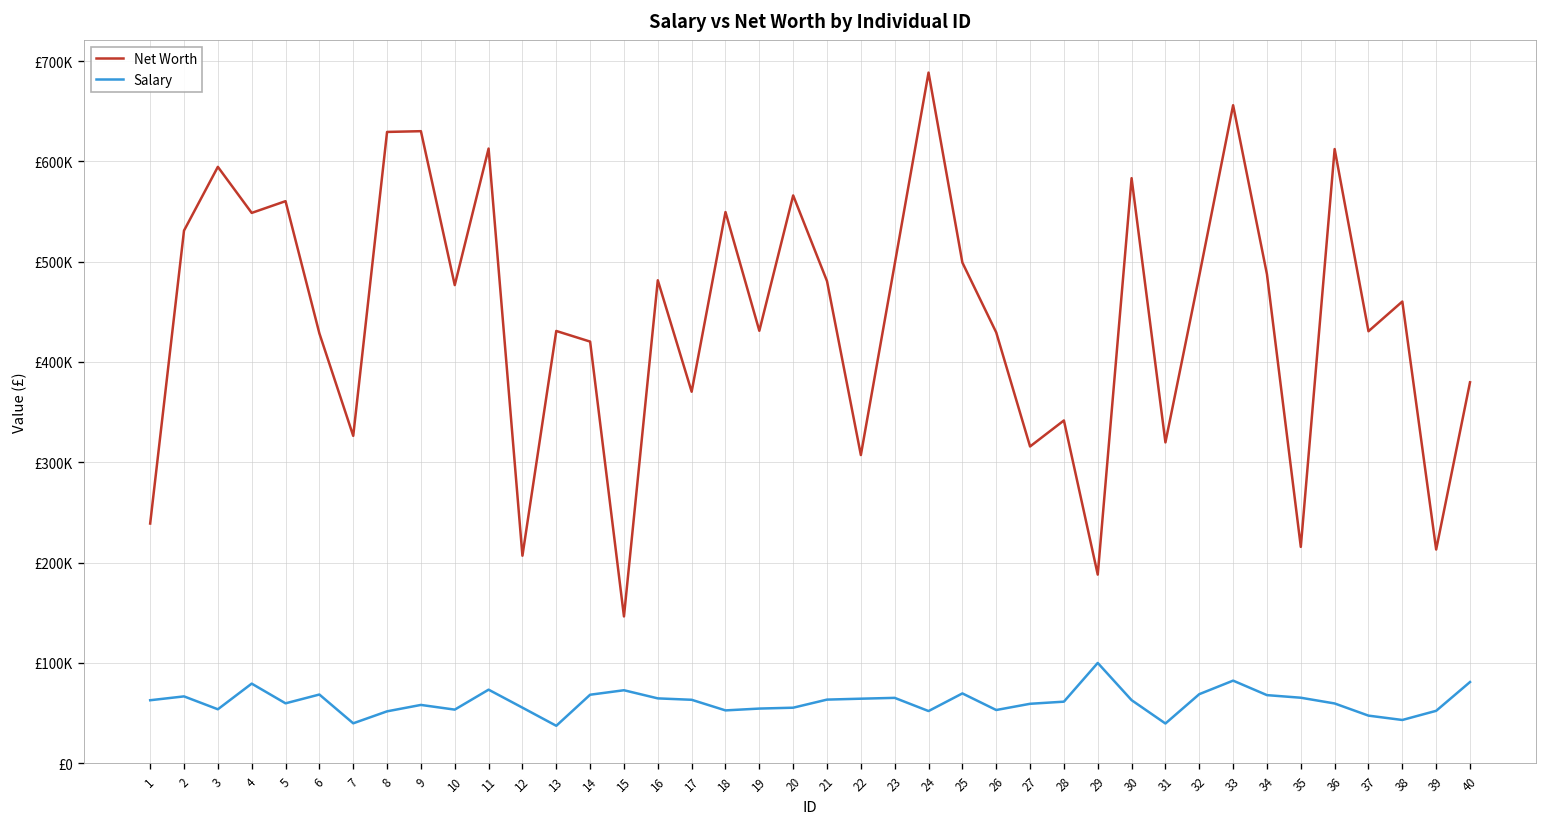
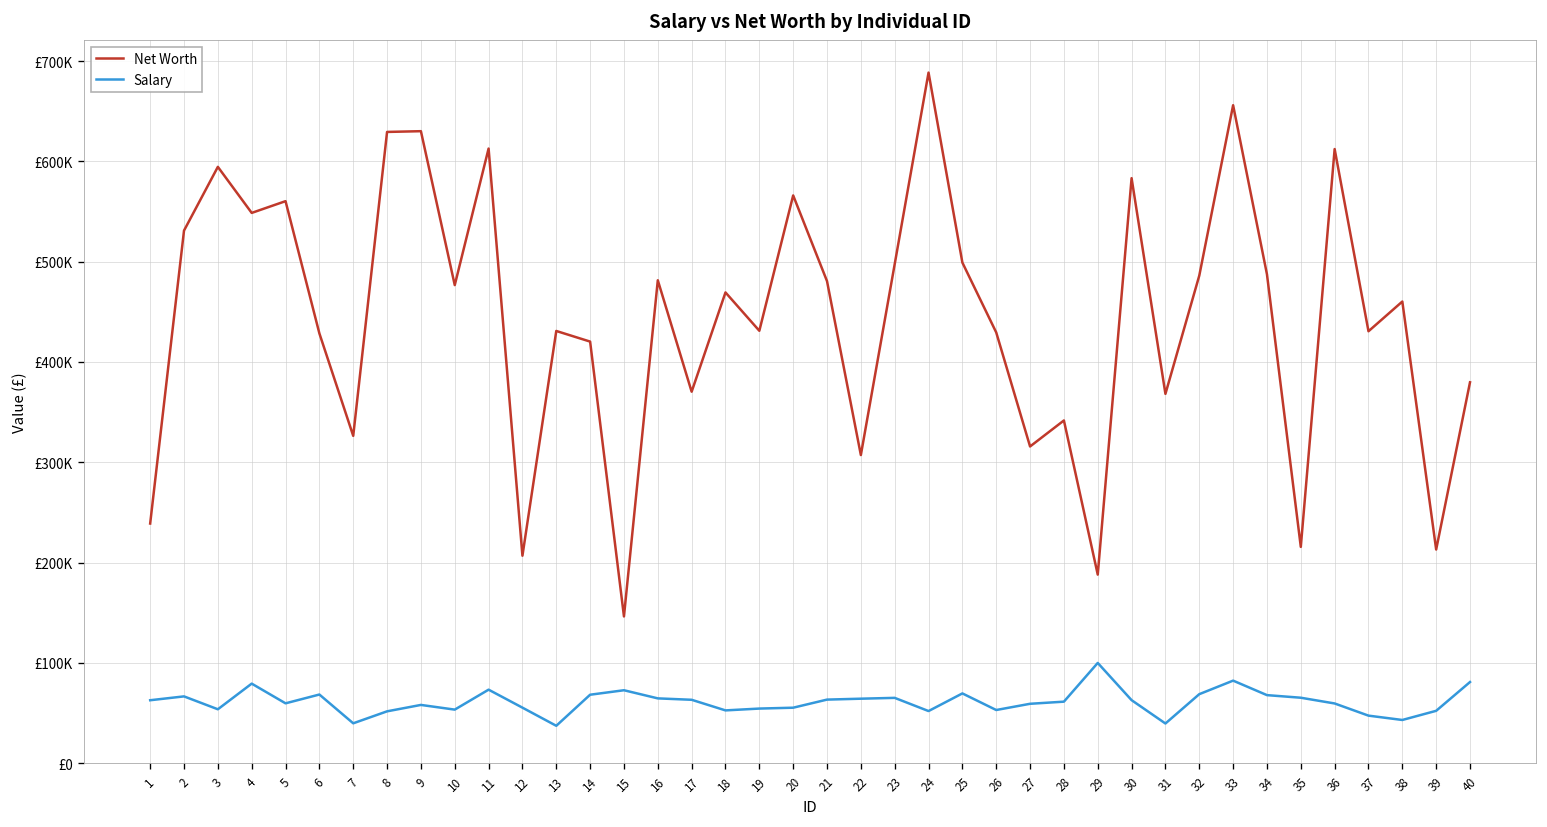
  {
    "Net Worth": {
      "1": "£240000",
      "2": "£530000",
      "3": "£590000",
      "4": "£550000",
      "5": "£560000",
      "6": "£430000",
      "7": "£330000",
      "8": "£630000",
      "9": "£630000",
      "10": "£480000",
      "11": "£610000",
      "12": "£210000",
      "13": "£430000",
      "14": "£420000",
      "15": "£150000",
      "16": "£480000",
      "17": "£370000",
-     "18": "£550000",
+     "18": "£470000",
      "19": "£430000",
      "20": "£570000",
      "21": "£480000",
      "22": "£310000",
      "23": "£500000",
      "24": "£690000",
      "25": "£500000",
      "26": "£430000",
      "27": "£320000",
      "28": "£340000",
      "29": "£190000",
      "30": "£580000",
-     "31": "£320000",
+     "31": "£370000",
      "32": "£490000",
      "33": "£660000",
      "34": "£490000",
      "35": "£220000",
      "36": "£610000",
      "37": "£430000",
      "38": "£460000",
      "39": "£210000",
      "40": "£380000"
    },
    "Salary": {
      "1": "£60000",
      "2": "£70000",
      "3": "£50000",
      "4": "£80000",
      "5": "£60000",
      "6": "£70000",
      "7": "£40000",
      "8": "£50000",
      "9": "£60000",
      "10": "£50000",
      "11": "£70000",
      "12": "£60000",
      "13": "£40000",
      "14": "£70000",
      "15": "£70000",
      "16": "£60000",
      "17": "£60000",
      "18": "£50000",
      "19": "£50000",
      "20": "£60000",
      "21": "£60000",
      "22": "£60000",
      "23": "£70000",
      "24": "£50000",
      "25": "£70000",
      "26": "£50000",
      "27": "£60000",
      "28": "£60000",
      "29": "£100000",
      "30": "£60000",
      "31": "£40000",
      "32": "£70000",
      "33": "£80000",
      "34": "£70000",
      "35": "£70000",
      "36": "£60000",
      "37": "£50000",
      "38": "£40000",
      "39": "£50000",
      "40": "£80000"
    }
  }
